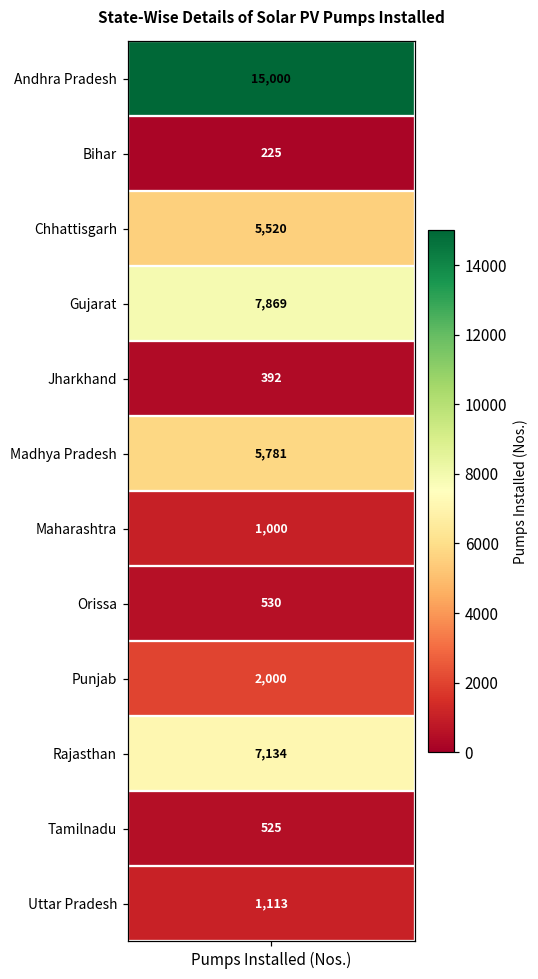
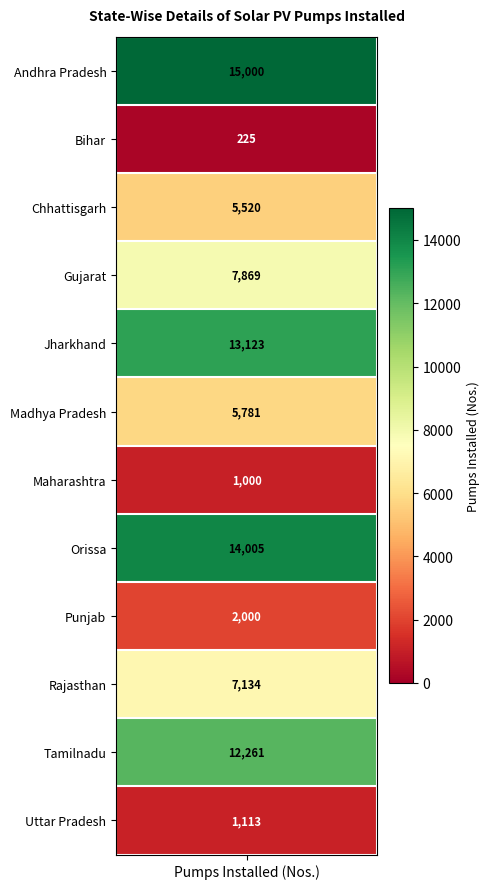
  {
    "Andhra Pradesh": {
      "Pumps Installed (Nos.)": "15,000"
    },
    "Bihar": {
      "Pumps Installed (Nos.)": "225"
    },
    "Chhattisgarh": {
      "Pumps Installed (Nos.)": "5,520"
    },
    "Gujarat": {
      "Pumps Installed (Nos.)": "7,869"
    },
    "Jharkhand": {
-     "Pumps Installed (Nos.)": "392"
+     "Pumps Installed (Nos.)": "13,123"
    },
    "Madhya Pradesh": {
      "Pumps Installed (Nos.)": "5,781"
    },
    "Maharashtra": {
      "Pumps Installed (Nos.)": "1,000"
    },
    "Orissa": {
-     "Pumps Installed (Nos.)": "530"
+     "Pumps Installed (Nos.)": "14,005"
    },
    "Punjab": {
      "Pumps Installed (Nos.)": "2,000"
    },
    "Rajasthan": {
      "Pumps Installed (Nos.)": "7,134"
    },
    "Tamilnadu": {
-     "Pumps Installed (Nos.)": "525"
+     "Pumps Installed (Nos.)": "12,261"
    },
    "Uttar Pradesh": {
      "Pumps Installed (Nos.)": "1,113"
    }
  }
